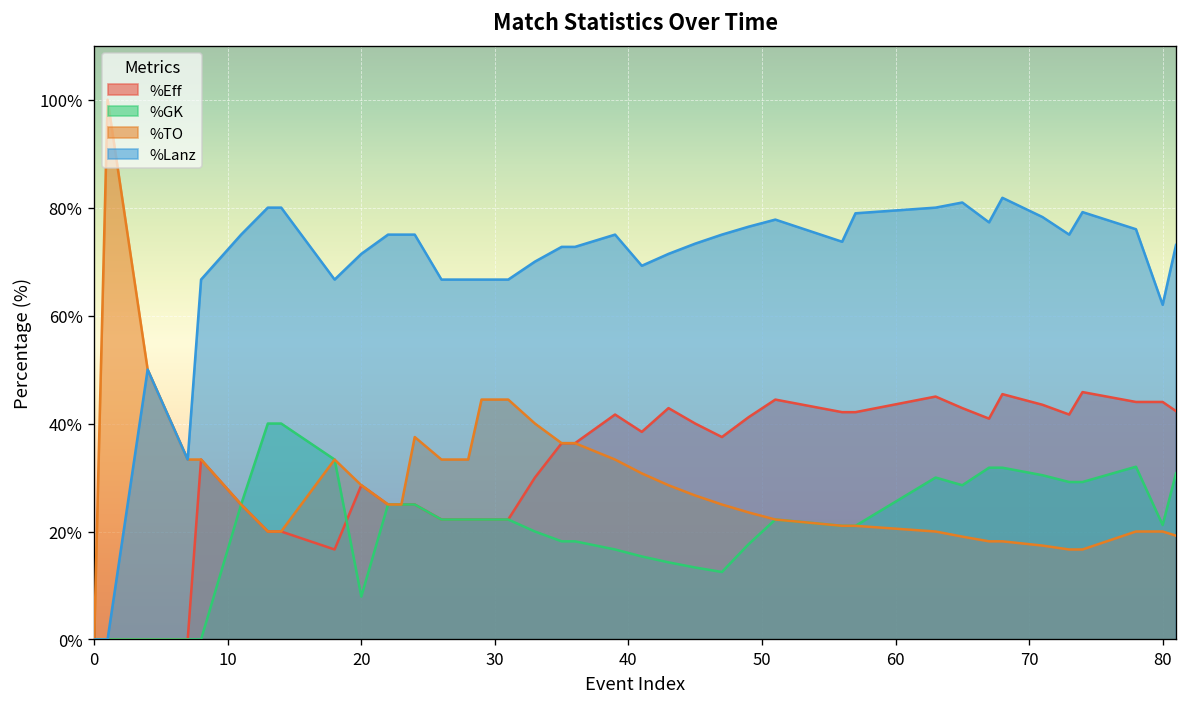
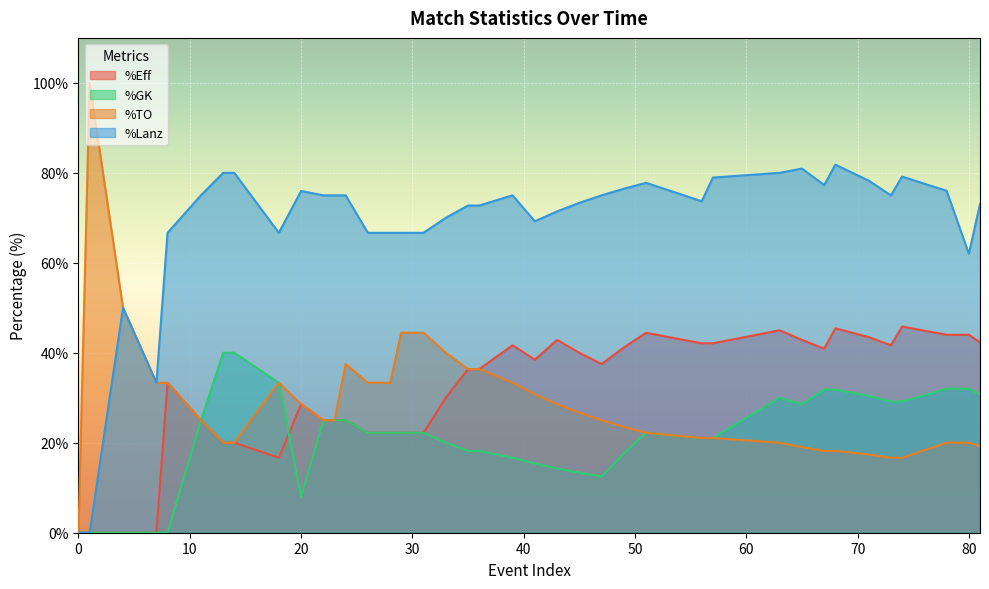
  {
    "%GK": {
      "20": "8%",
-     "80": "21%"
+     "80": "32%"
    },
    "%Lanz": {
-     "20": "71%",
+     "20": "76%",
      "80": "62%"
    }
  }
